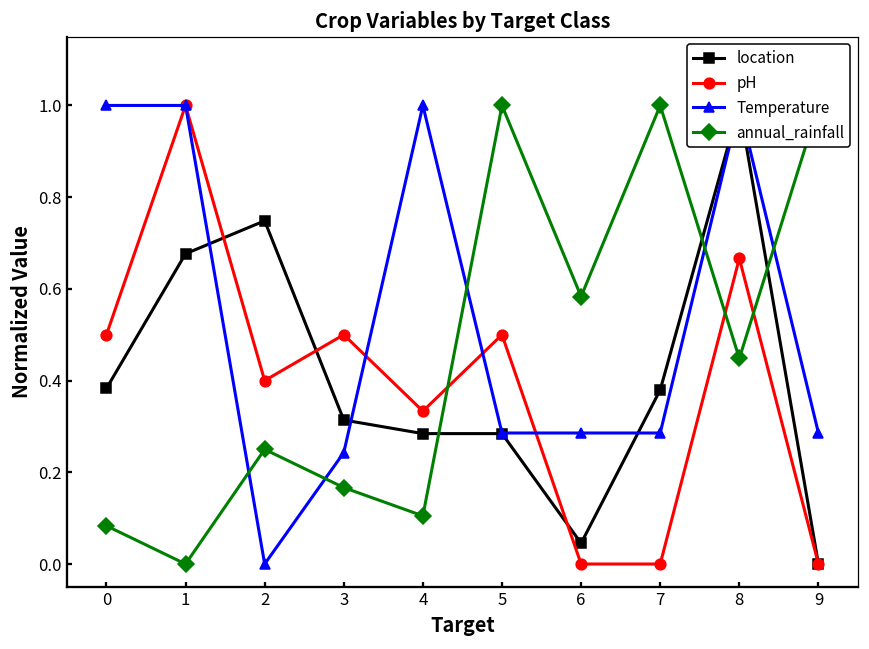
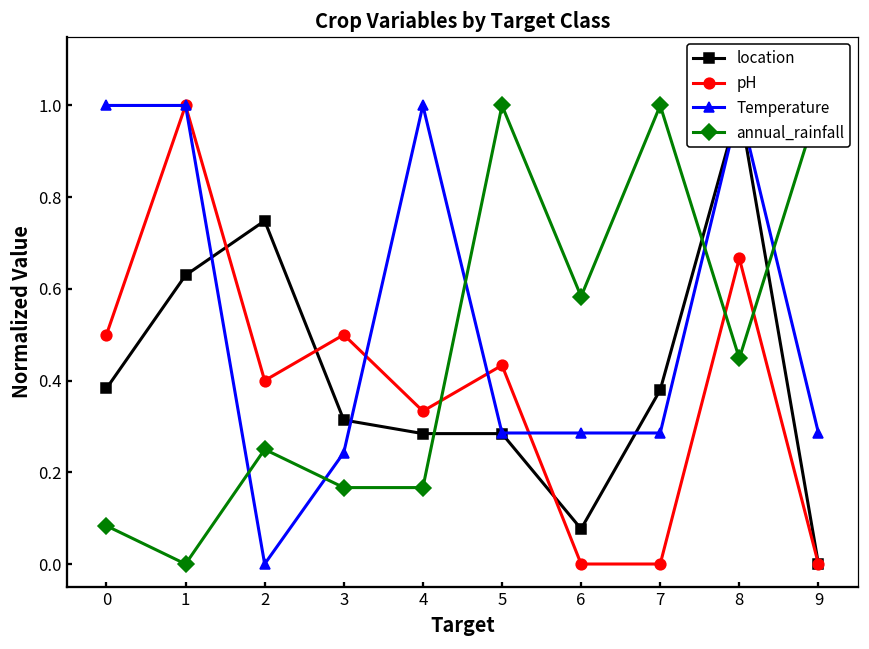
  {
    "location": {
      "0": 0.38,
-     "1": 0.68,
+     "1": 0.63,
      "2": 0.75,
      "3": 0.31,
      "4": 0.28,
-     "6": 0.05,
+     "6": 0.08,
      "7": 0.38
    },
    "pH": {
      "0": 0.50,
      "2": 0.40,
      "3": 0.50,
      "4": 0.33,
-     "5": 0.50,
+     "5": 0.43,
      "6": 0.00,
      "7": 0.00,
      "8": 0.67
    },
    "Temperature": {
      "0": 1.00,
      "2": 0.00,
      "3": 0.24,
      "4": 1.00,
      "6": 0.29,
      "7": 0.29,
      "9": 0.29
    },
    "annual_rainfall": {
      "0": 0.08,
      "1": 0.00,
      "2": 0.25,
      "3": 0.17,
-     "4": 0.11,
+     "4": 0.17,
      "5": 1.00,
      "6": 0.58,
      "7": 1.00,
      "8": 0.45
    }
  }
